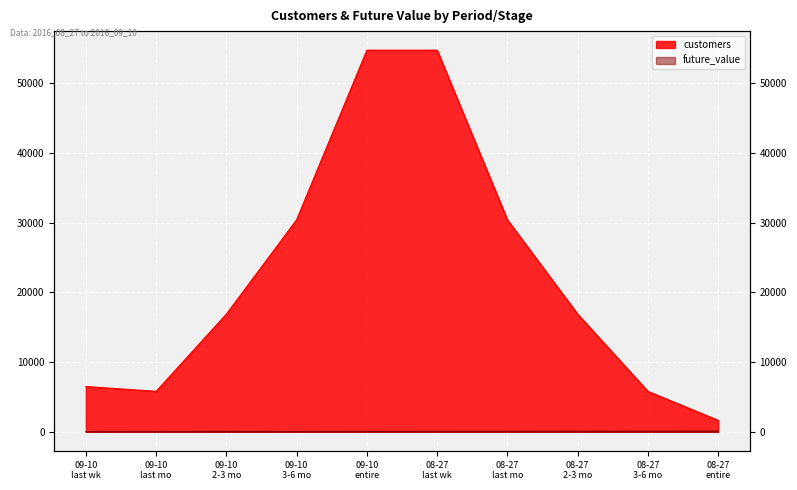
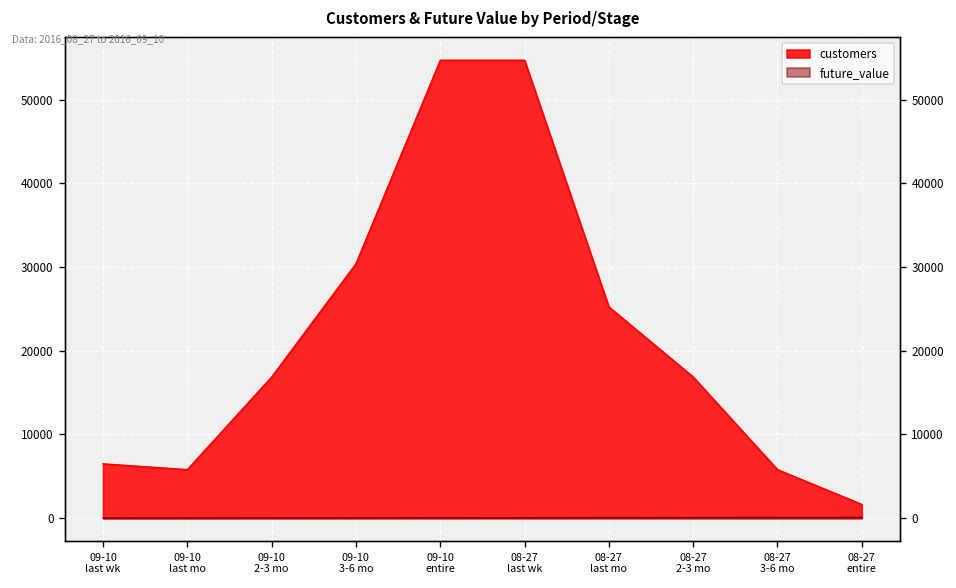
  {
    "customers": {
      "09-10 last wk": 6000,
      "09-10 last mo": 6000,
      "09-10 2-3 mo": 17000,
      "09-10 3-6 mo": 30000,
      "09-10 entire": 55000,
      "08-27 last wk": 55000,
-     "08-27 last mo": 30000,
+     "08-27 last mo": 25000,
      "08-27 2-3 mo": 17000,
      "08-27 3-6 mo": 6000,
      "08-27 entire": 2000
    },
    "future_value": {
      "09-10 last wk": 0,
      "09-10 last mo": 0,
      "09-10 2-3 mo": 0,
      "09-10 3-6 mo": 0,
      "09-10 entire": 0,
      "08-27 last wk": 0,
      "08-27 last mo": 0,
      "08-27 2-3 mo": 0,
      "08-27 3-6 mo": 0,
      "08-27 entire": 0
    }
  }
